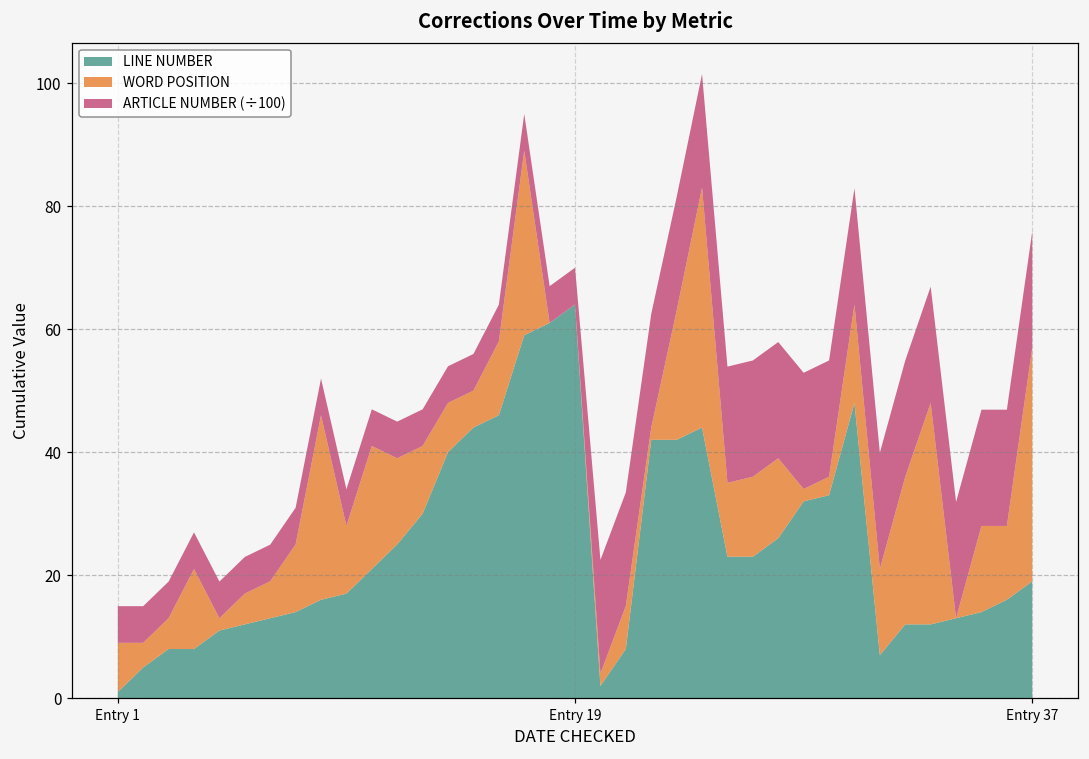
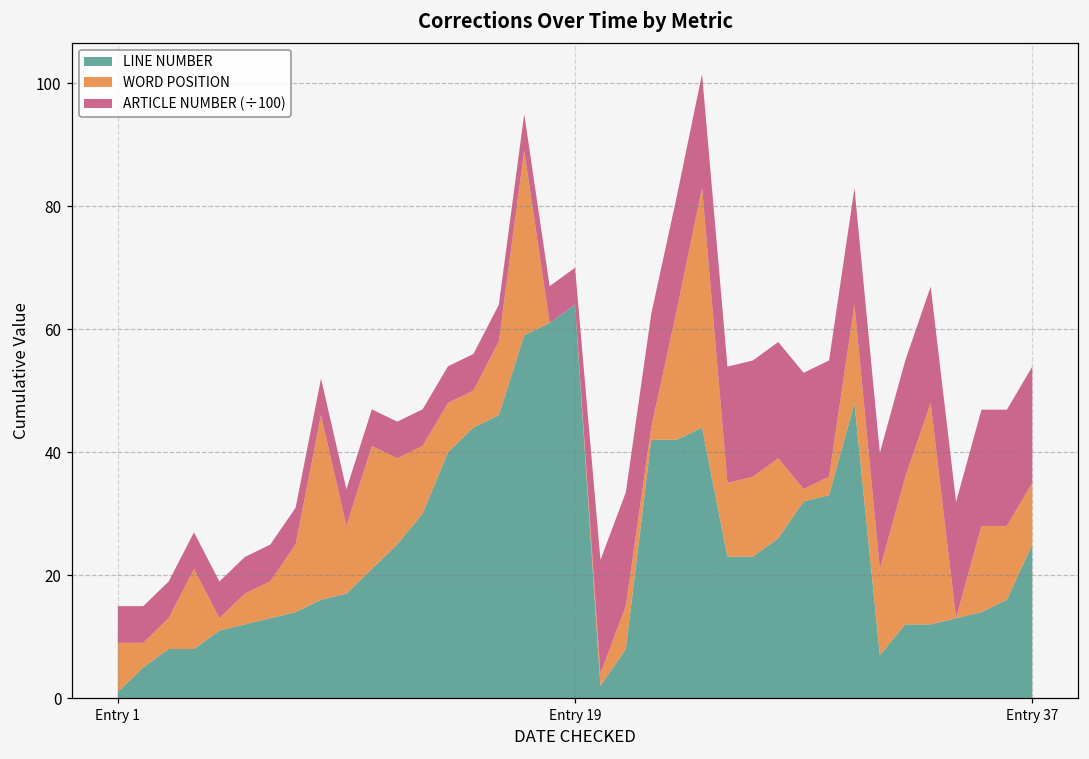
  {
    "LINE NUMBER": {
      "Entry 1": 1,
-     "Entry 37": 19
+     "Entry 37": 25
    },
    "WORD POSITION": {
      "Entry 1": 8,
-     "Entry 37": 38
+     "Entry 37": 10
    },
    "ARTICLE NUMBER (÷100)": {
      "Entry 1": 6,
      "Entry 19": 6,
      "Entry 37": 19
    }
  }
